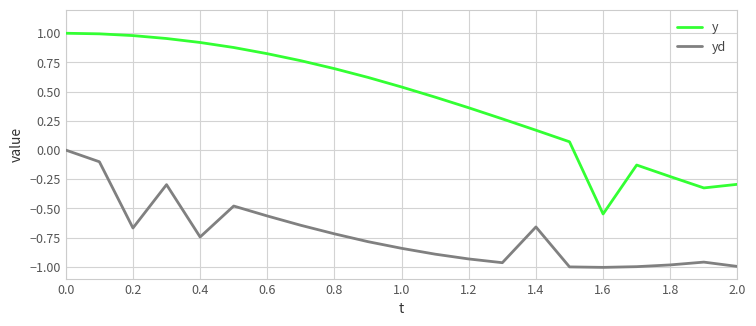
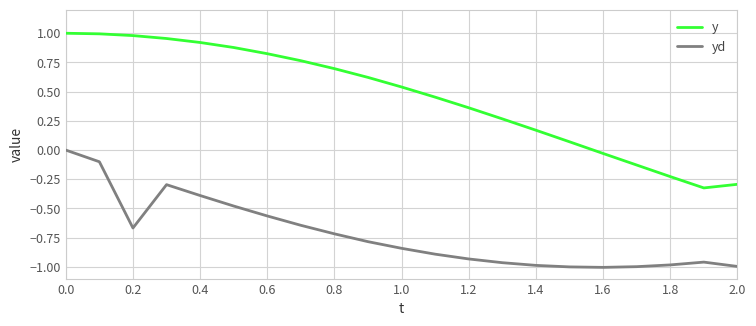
  {
    "y": {
      "0.0": 1.00,
      "0.2": 0.98,
      "0.4": 0.92,
      "0.6": 0.83,
      "0.8": 0.70,
      "1.0": 0.54,
      "1.2": 0.36,
      "1.4": 0.17,
-     "1.6": -0.55,
+     "1.6": -0.03,
      "1.8": -0.23,
      "2.0": -0.29
    },
    "yd": {
      "0.0": 0.00,
      "0.2": -0.67,
-     "0.4": -0.74,
+     "0.4": -0.39,
      "0.6": -0.56,
      "0.8": -0.72,
      "1.0": -0.84,
      "1.2": -0.93,
-     "1.4": -0.66,
+     "1.4": -0.99,
      "1.6": -1.00,
      "1.8": -0.98,
      "2.0": -1.00
    }
  }
